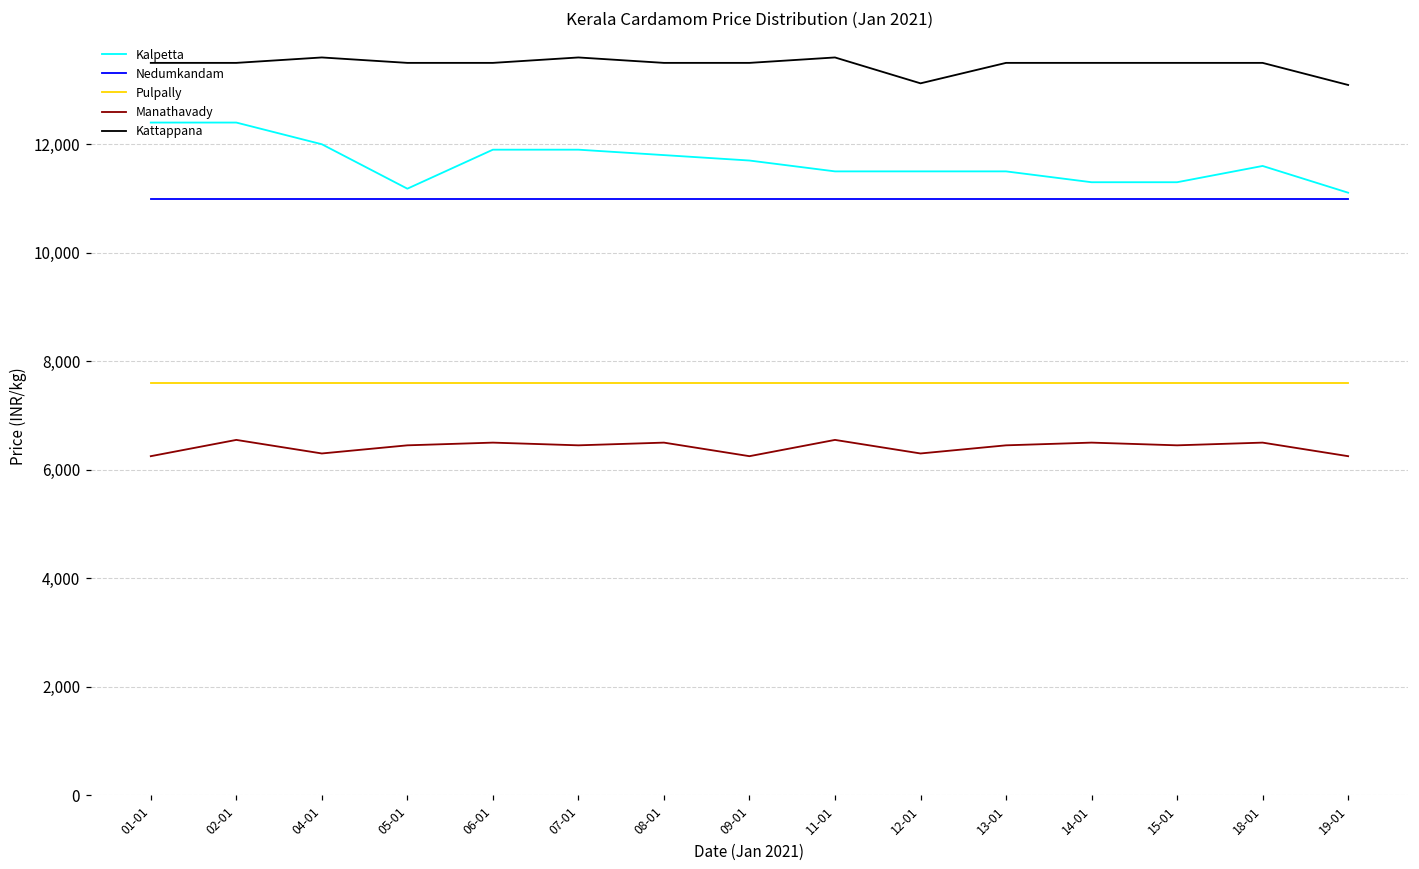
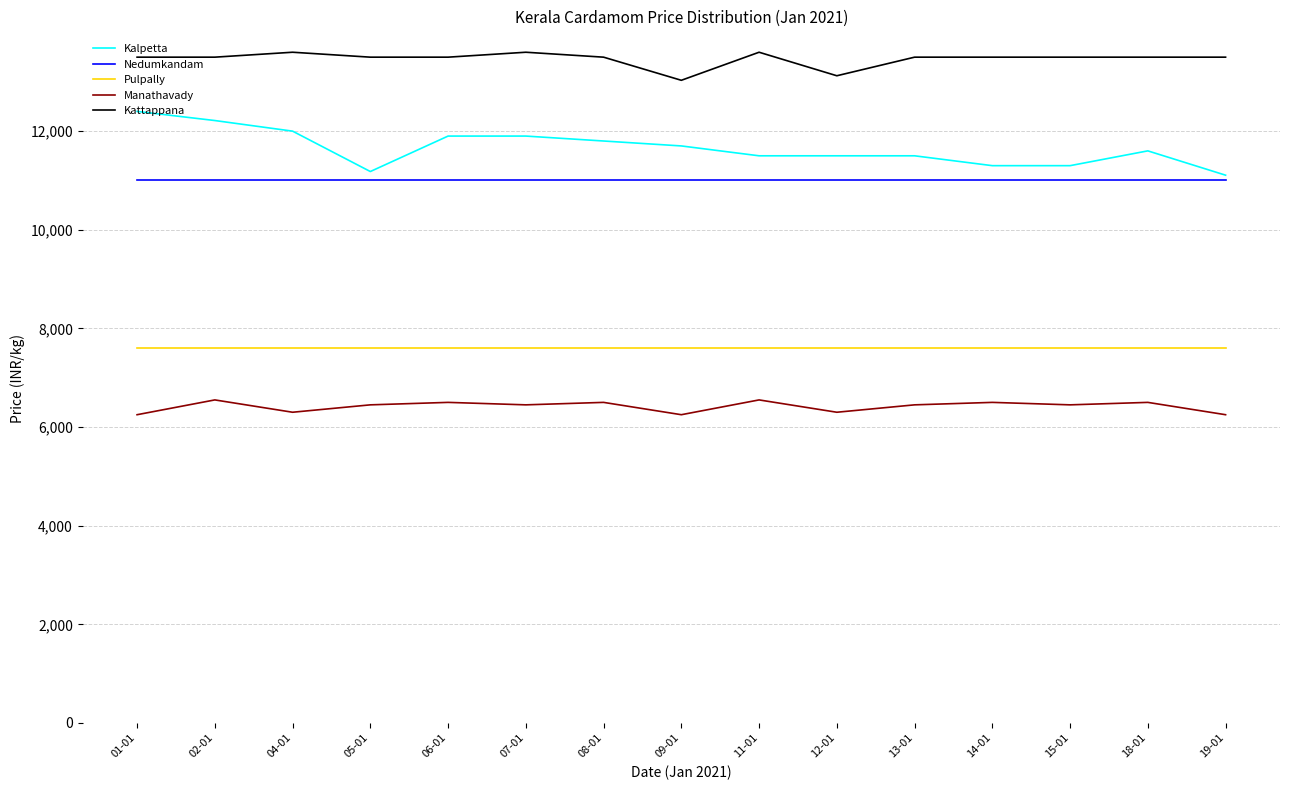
  {
    "Kalpetta": {
      "01-01": "12,400",
-     "02-01": "12,400",
+     "02-01": "12,200",
      "04-01": "12,000",
      "05-01": "11,200",
      "06-01": "11,900",
      "07-01": "11,900",
      "08-01": "11,800",
      "09-01": "11,700",
      "11-01": "11,500",
      "12-01": "11,500",
      "13-01": "11,500",
      "14-01": "11,300",
      "15-01": "11,300",
      "18-01": "11,600",
      "19-01": "11,100"
    },
    "Nedumkandam": {
      "01-01": "11,000",
      "02-01": "11,000",
      "04-01": "11,000",
      "05-01": "11,000",
      "06-01": "11,000",
      "07-01": "11,000",
      "08-01": "11,000",
      "09-01": "11,000",
      "11-01": "11,000",
      "12-01": "11,000",
      "13-01": "11,000",
      "14-01": "11,000",
      "15-01": "11,000",
      "18-01": "11,000",
      "19-01": "11,000"
    },
    "Pulpally": {
      "01-01": "7,600",
      "02-01": "7,600",
      "04-01": "7,600",
      "05-01": "7,600",
      "06-01": "7,600",
      "07-01": "7,600",
      "08-01": "7,600",
      "09-01": "7,600",
      "11-01": "7,600",
      "12-01": "7,600",
      "13-01": "7,600",
      "14-01": "7,600",
      "15-01": "7,600",
      "18-01": "7,600",
      "19-01": "7,600"
    },
    "Manathavady": {
      "01-01": "6,300",
      "02-01": "6,600",
      "04-01": "6,300",
      "05-01": "6,500",
      "06-01": "6,500",
      "07-01": "6,500",
      "08-01": "6,500",
      "09-01": "6,300",
      "11-01": "6,600",
      "12-01": "6,300",
      "13-01": "6,500",
      "14-01": "6,500",
      "15-01": "6,500",
      "18-01": "6,500",
      "19-01": "6,300"
    },
    "Kattappana": {
      "01-01": "13,500",
      "02-01": "13,500",
      "04-01": "13,600",
      "05-01": "13,500",
      "06-01": "13,500",
      "07-01": "13,600",
      "08-01": "13,500",
-     "09-01": "13,500",
+     "09-01": "13,000",
      "11-01": "13,600",
      "12-01": "13,100",
      "13-01": "13,500",
      "14-01": "13,500",
      "15-01": "13,500",
      "18-01": "13,500",
-     "19-01": "13,100"
+     "19-01": "13,500"
    }
  }
